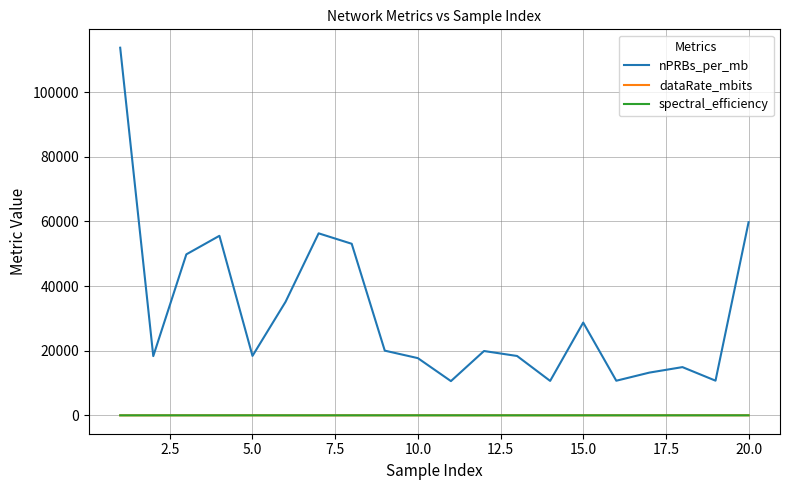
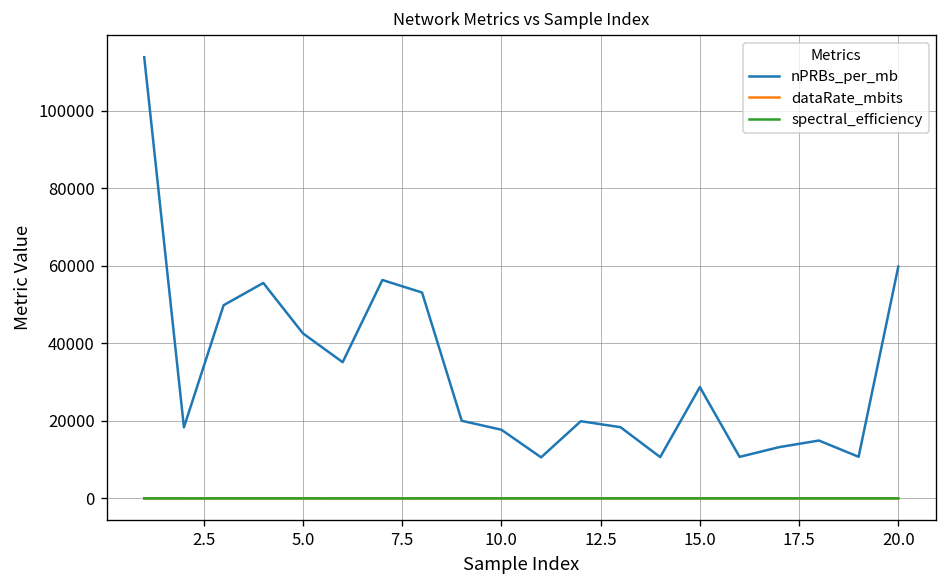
  {
    "nPRBs_per_mb": {
-     "5.0": 18000,
+     "5.0": 43000,
      "10.0": 18000,
      "15.0": 29000,
      "20.0": 60000
    },
    "spectral_efficiency": {
      "5.0": 0,
      "10.0": 0,
      "15.0": 0,
      "20.0": 0
    }
  }
